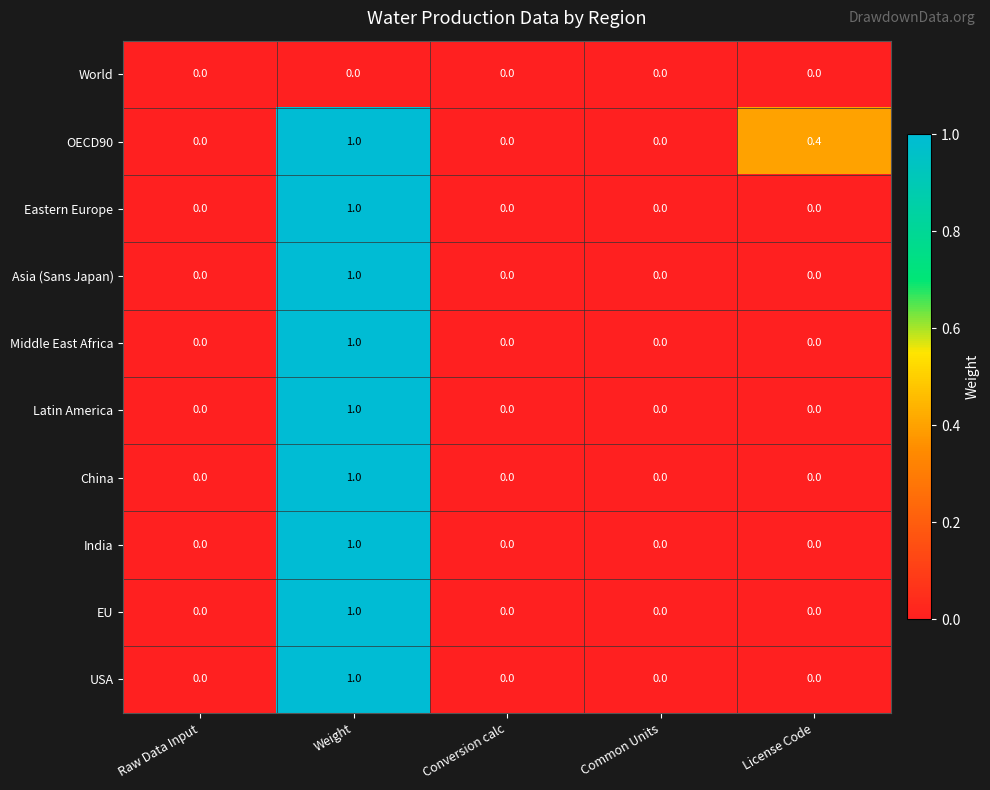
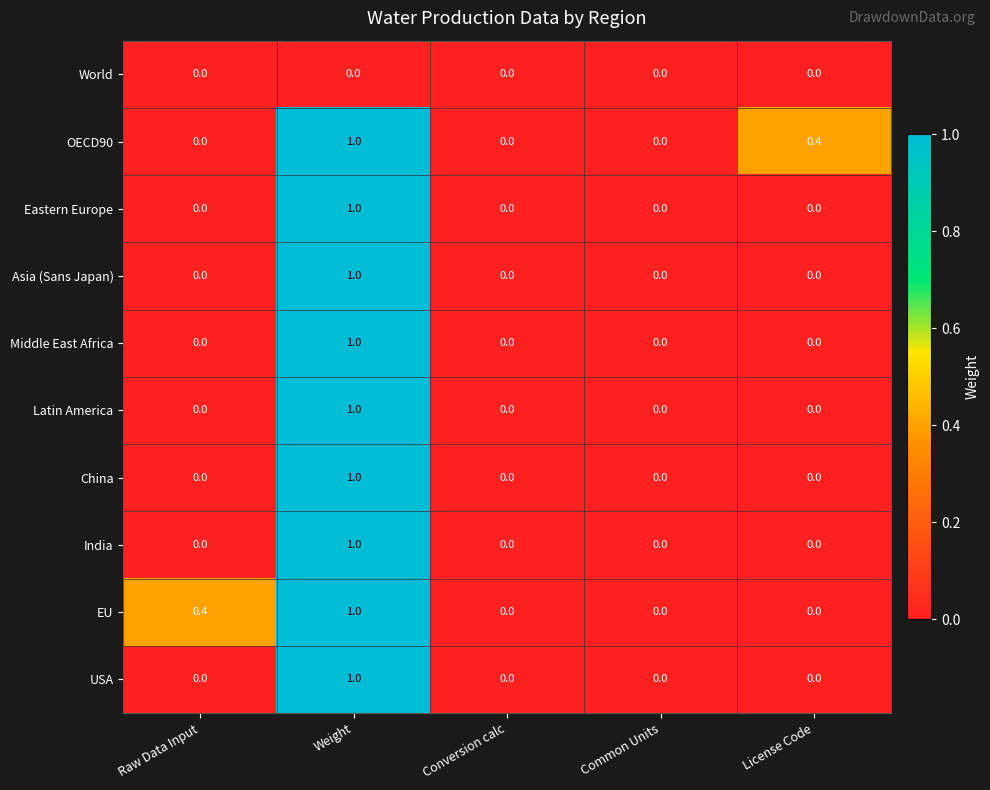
  {
    "World": {
      "Raw Data Input": 0.0,
      "Weight": 0.0,
      "Conversion calc": 0.0,
      "Common Units": 0.0,
      "License Code": 0.0
    },
    "OECD90": {
      "Raw Data Input": 0.0,
      "Weight": 1.0,
      "Conversion calc": 0.0,
      "Common Units": 0.0,
      "License Code": 0.4
    },
    "Eastern Europe": {
      "Raw Data Input": 0.0,
      "Weight": 1.0,
      "Conversion calc": 0.0,
      "Common Units": 0.0,
      "License Code": 0.0
    },
    "Asia (Sans Japan)": {
      "Raw Data Input": 0.0,
      "Weight": 1.0,
      "Conversion calc": 0.0,
      "Common Units": 0.0,
      "License Code": 0.0
    },
    "Middle East Africa": {
      "Raw Data Input": 0.0,
      "Weight": 1.0,
      "Conversion calc": 0.0,
      "Common Units": 0.0,
      "License Code": 0.0
    },
    "Latin America": {
      "Raw Data Input": 0.0,
      "Weight": 1.0,
      "Conversion calc": 0.0,
      "Common Units": 0.0,
      "License Code": 0.0
    },
    "China": {
      "Raw Data Input": 0.0,
      "Weight": 1.0,
      "Conversion calc": 0.0,
      "Common Units": 0.0,
      "License Code": 0.0
    },
    "India": {
      "Raw Data Input": 0.0,
      "Weight": 1.0,
      "Conversion calc": 0.0,
      "Common Units": 0.0,
      "License Code": 0.0
    },
    "EU": {
-     "Raw Data Input": 0.0,
+     "Raw Data Input": 0.4,
      "Weight": 1.0,
      "Conversion calc": 0.0,
      "Common Units": 0.0,
      "License Code": 0.0
    },
    "USA": {
      "Raw Data Input": 0.0,
      "Weight": 1.0,
      "Conversion calc": 0.0,
      "Common Units": 0.0,
      "License Code": 0.0
    }
  }
